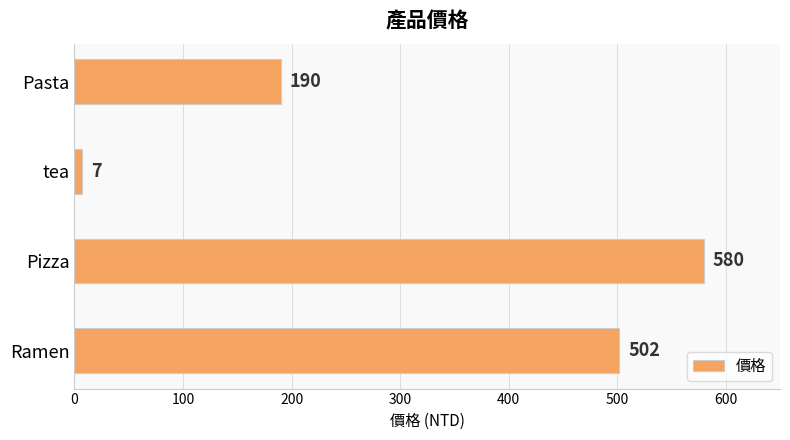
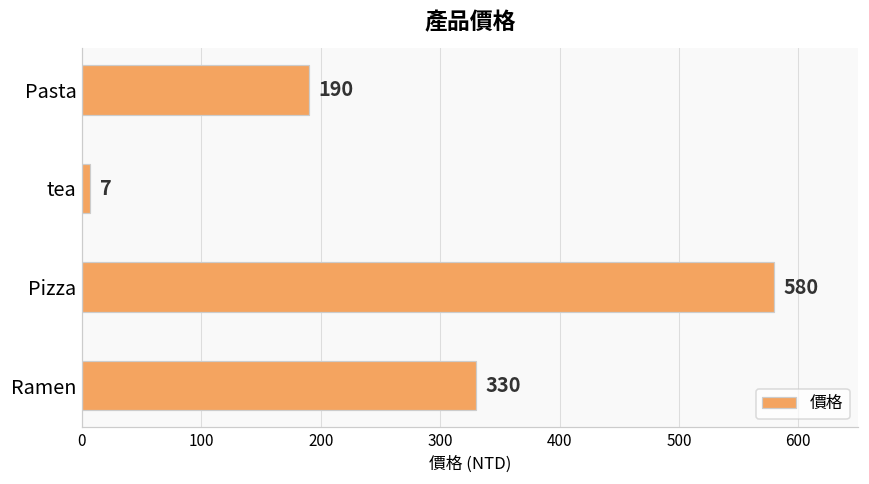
  {
    "Pasta": 190,
    "tea": 7,
    "Pizza": 580,
-   "Ramen": 502
+   "Ramen": 330
  }
